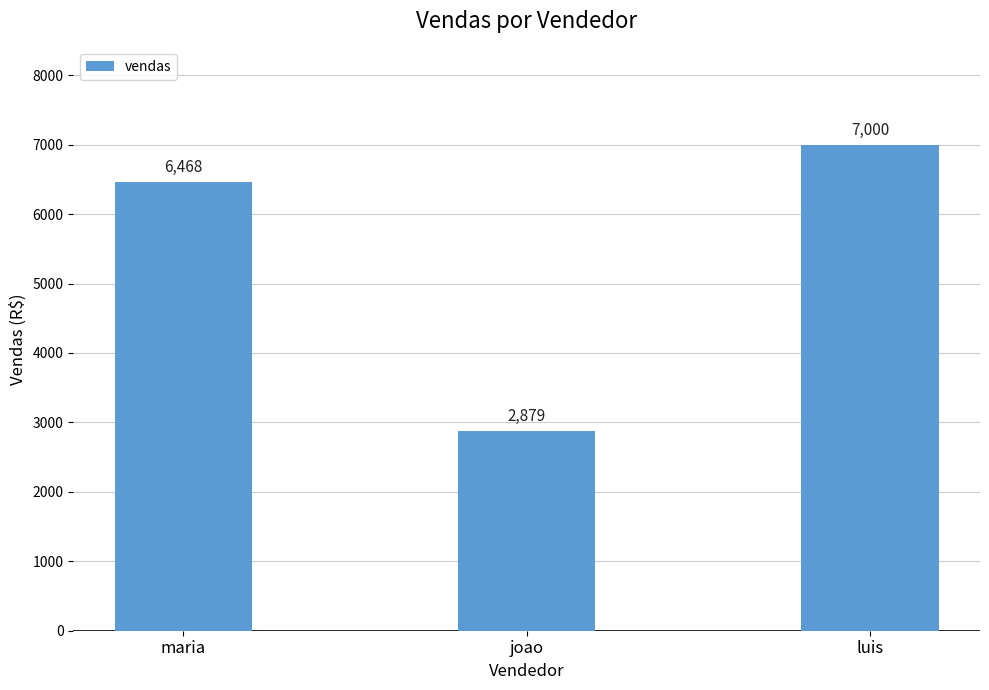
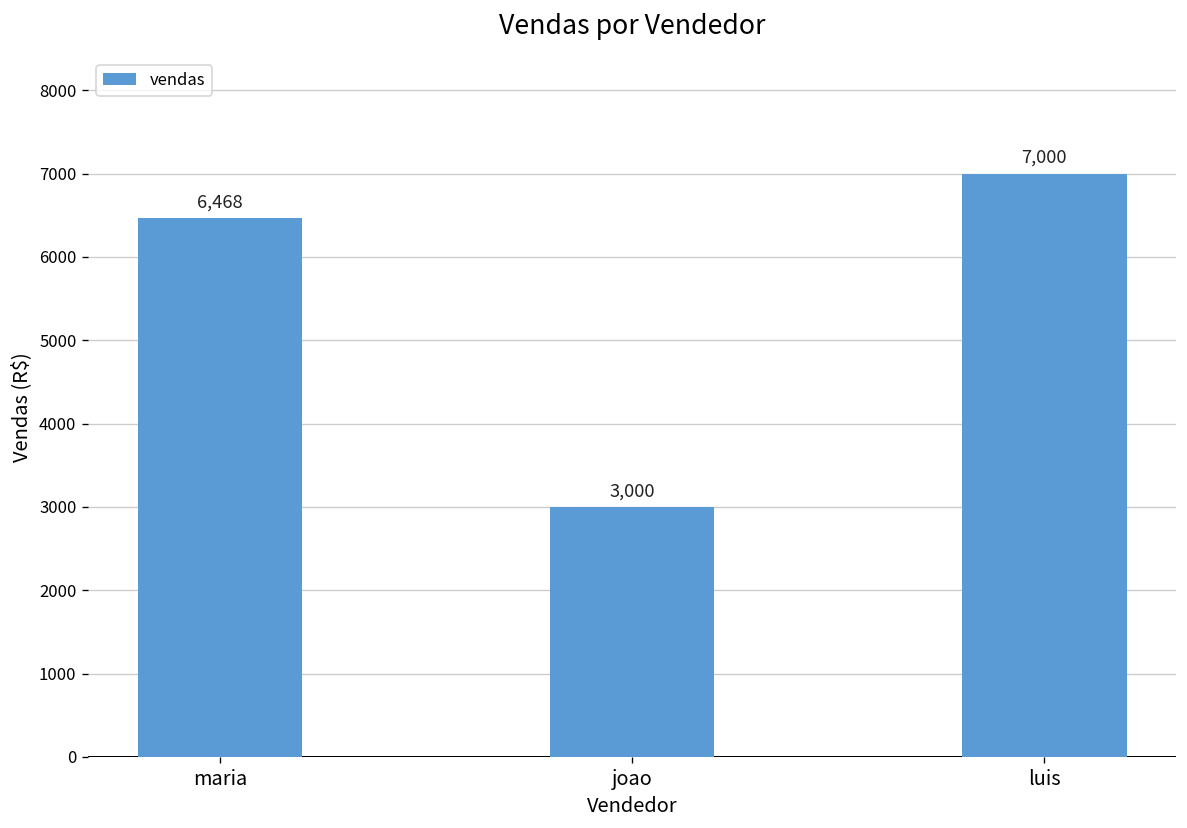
  {
    "maria": "6,468",
-   "joao": "2,879",
+   "joao": "3,000",
    "luis": "7,000"
  }
